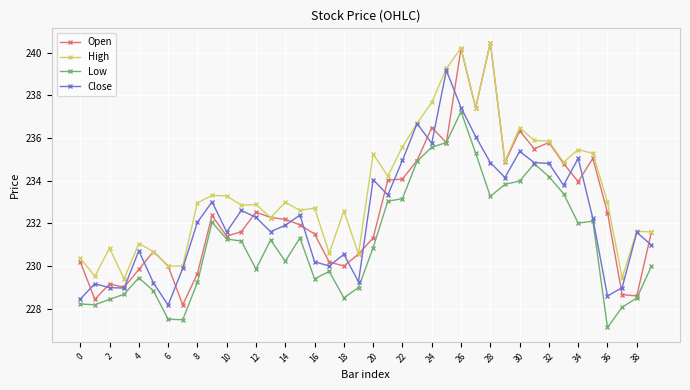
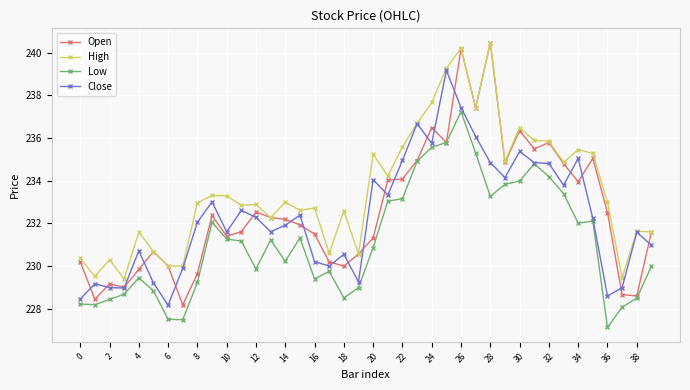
  {
    "Open": {
      "0": 230.2,
      "2": 229.2,
      "4": 229.8,
      "8": 229.6,
      "10": 231.4,
      "12": 232.5,
      "14": 232.2,
      "16": 231.5,
      "18": 230.0,
      "20": 231.3,
      "22": 234.1,
      "24": 236.5,
      "30": 236.3,
      "34": 234.0,
      "36": 232.5
    },
    "High": {
      "0": 230.4,
-     "2": 230.8,
-     "4": 231.1,
+     "2": 230.3,
+     "4": 231.6,
      "8": 233.0,
      "10": 233.3,
      "12": 232.9,
      "14": 233.0,
      "16": 232.7,
      "18": 232.6,
      "20": 235.3,
      "22": 235.6,
      "24": 237.7,
      "30": 236.5,
      "34": 235.5,
      "36": 233.0
    },
    "Low": {
      "0": 228.2,
      "2": 228.4,
      "4": 229.4,
      "6": 227.5,
      "8": 229.2,
      "10": 231.3,
      "12": 229.9,
      "14": 230.2,
      "16": 229.4,
      "18": 228.5,
      "20": 230.9,
      "22": 233.2,
      "24": 235.6,
      "26": 237.2,
      "28": 233.3,
      "30": 234.0,
      "32": 234.2,
      "34": 232.0,
      "36": 227.1
    },
    "Close": {
      "0": 228.4,
      "2": 229.0,
      "4": 230.7,
      "6": 228.2,
      "8": 232.0,
      "10": 231.6,
      "12": 232.3,
      "14": 231.9,
      "16": 230.2,
      "18": 230.6,
      "20": 234.1,
      "22": 234.9,
      "24": 235.8,
      "26": 237.4,
      "28": 234.9,
      "30": 235.4,
      "32": 234.8,
      "34": 235.0,
      "36": 228.6
    }
  }
